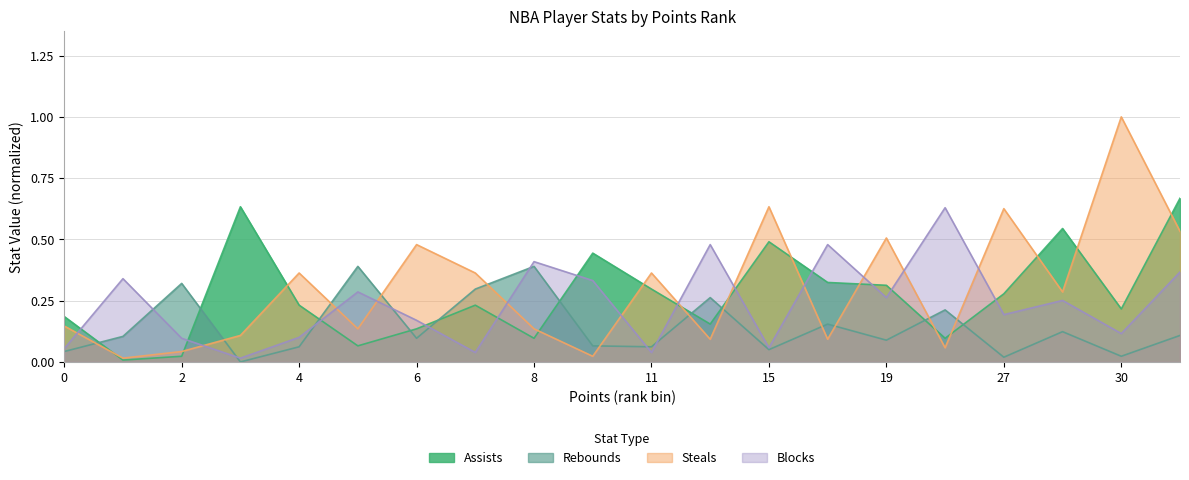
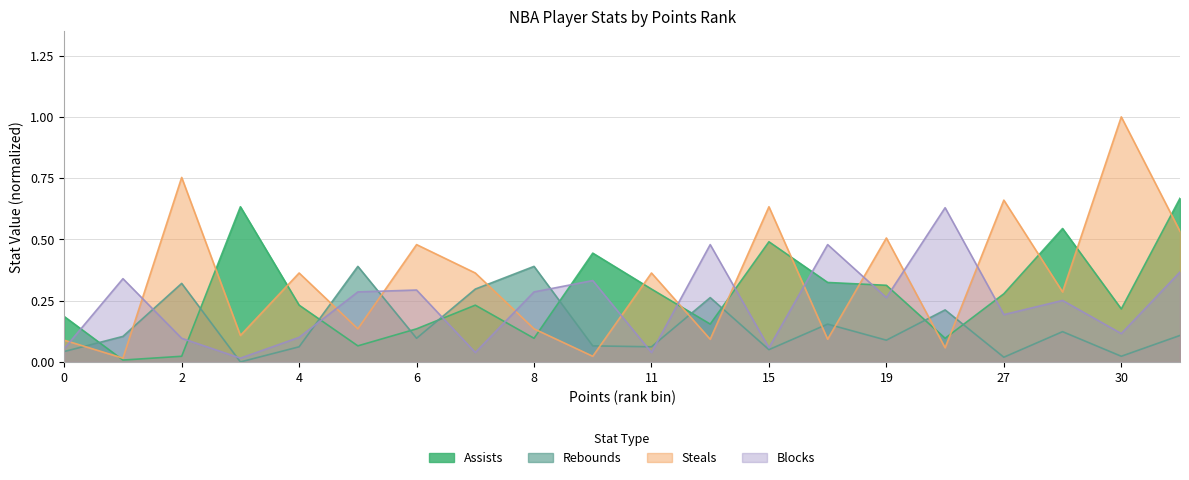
  {
    "Steals": {
-     "0": 0.15,
-     "2": 0.04,
+     "0": 0.09,
+     "2": 0.75,
      "4": 0.36,
      "6": 0.48,
      "8": 0.14,
-     "27": 0.63,
+     "27": 0.66,
      "30": 1.00
    },
    "Blocks": {
      "0": 0.05,
      "2": 0.10,
      "4": 0.10,
-     "6": 0.17,
-     "8": 0.41,
+     "6": 0.29,
+     "8": 0.29,
      "27": 0.19,
      "30": 0.12
    }
  }
